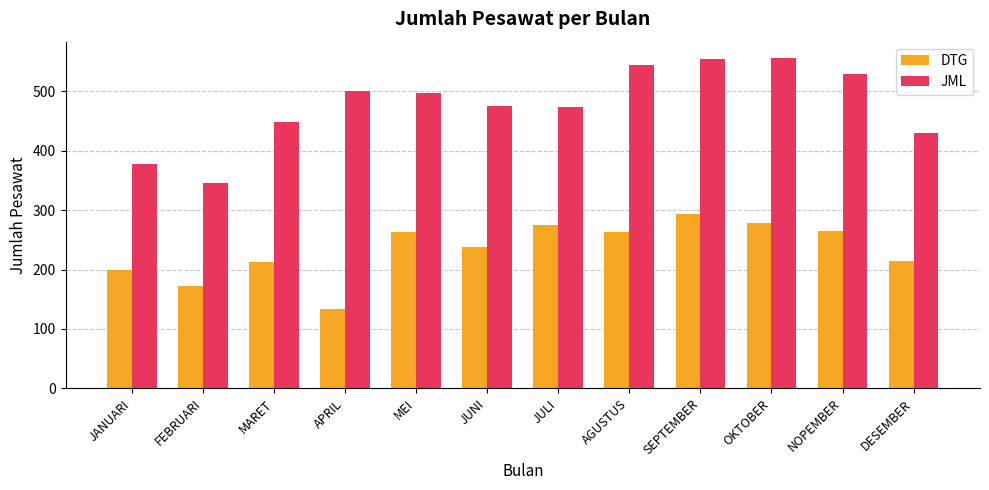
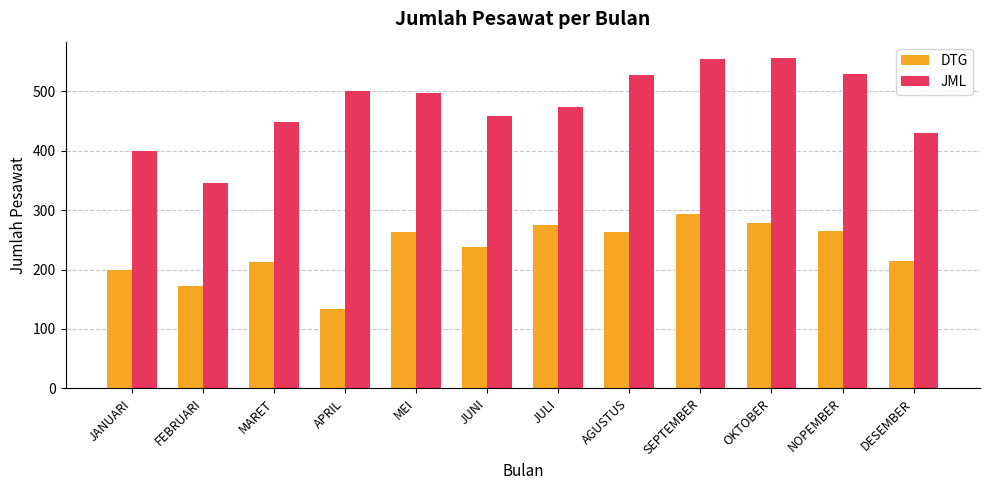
  {
    "DTG": {
      "JANUARI": 200,
      "FEBRUARI": 170,
      "MARET": 210,
      "APRIL": 130,
      "MEI": 260,
      "JUNI": 240,
      "JULI": 280,
      "AGUSTUS": 260,
      "SEPTEMBER": 290,
      "OKTOBER": 280,
      "NOPEMBER": 270,
      "DESEMBER": 220
    },
    "JML": {
-     "JANUARI": 380,
+     "JANUARI": 400,
      "FEBRUARI": 350,
      "MARET": 450,
      "APRIL": 500,
      "MEI": 500,
-     "JUNI": 480,
+     "JUNI": 460,
      "JULI": 470,
-     "AGUSTUS": 540,
+     "AGUSTUS": 530,
      "SEPTEMBER": 550,
      "OKTOBER": 560,
      "NOPEMBER": 530,
      "DESEMBER": 430
    }
  }
